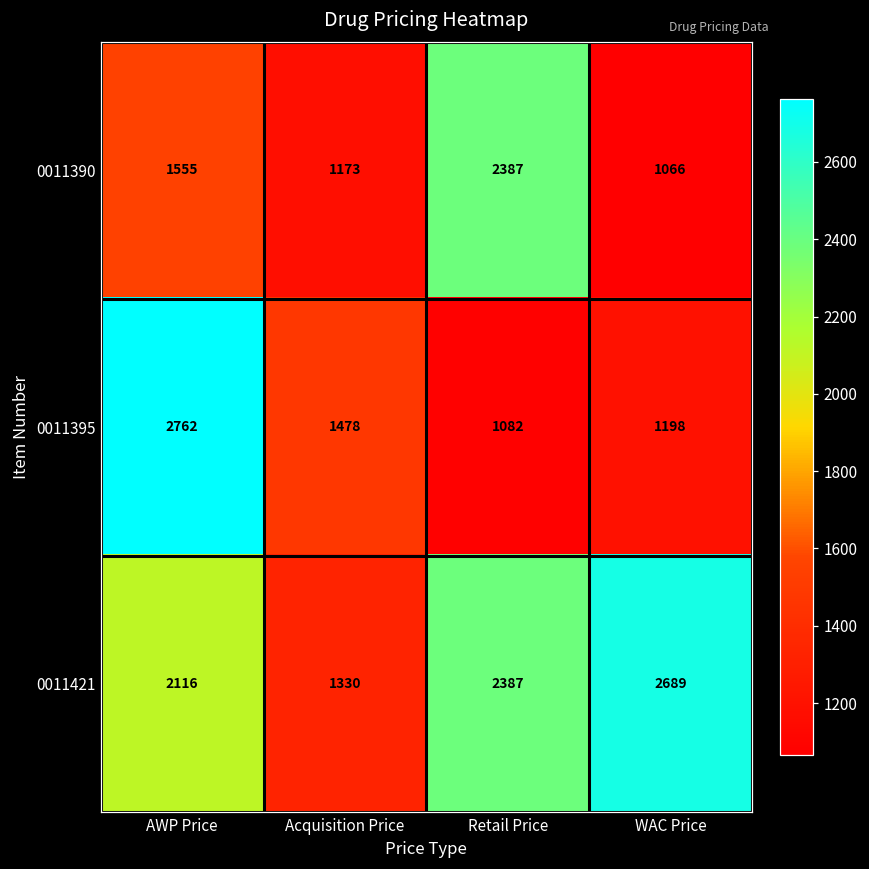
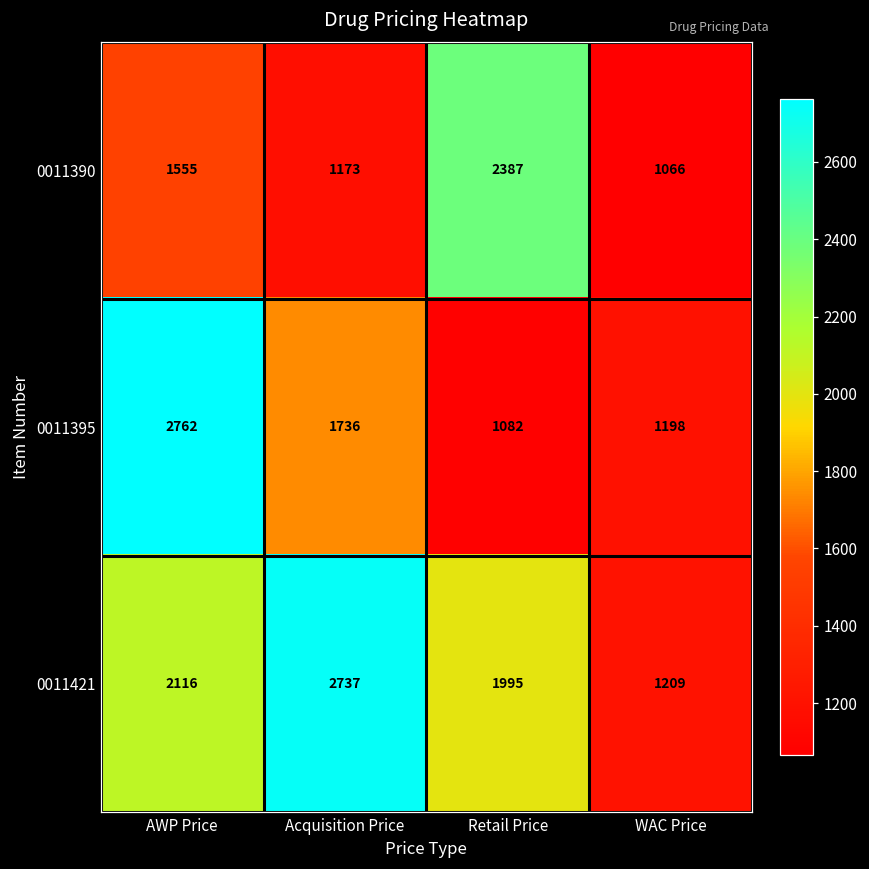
  {
    "0011390": {
      "AWP Price": 1555,
      "Acquisition Price": 1173,
      "Retail Price": 2387,
      "WAC Price": 1066
    },
    "0011395": {
      "AWP Price": 2762,
-     "Acquisition Price": 1478,
+     "Acquisition Price": 1736,
      "Retail Price": 1082,
      "WAC Price": 1198
    },
    "0011421": {
      "AWP Price": 2116,
-     "Acquisition Price": 1330,
-     "Retail Price": 2387,
-     "WAC Price": 2689
+     "Acquisition Price": 2737,
+     "Retail Price": 1995,
+     "WAC Price": 1209
    }
  }
